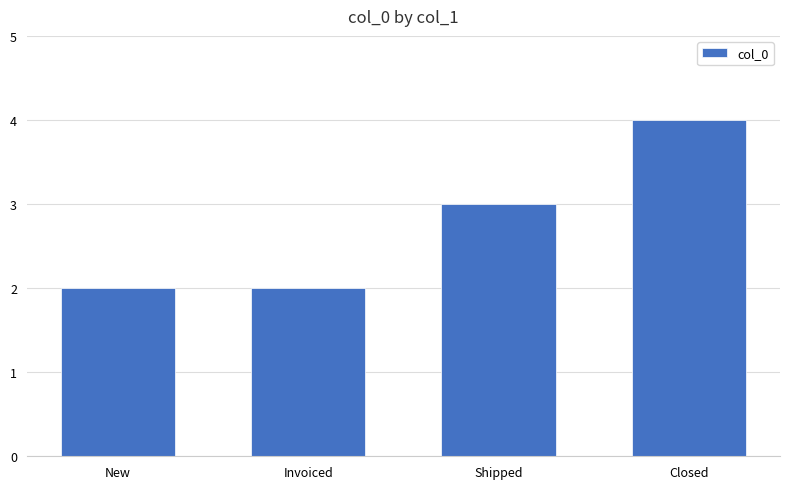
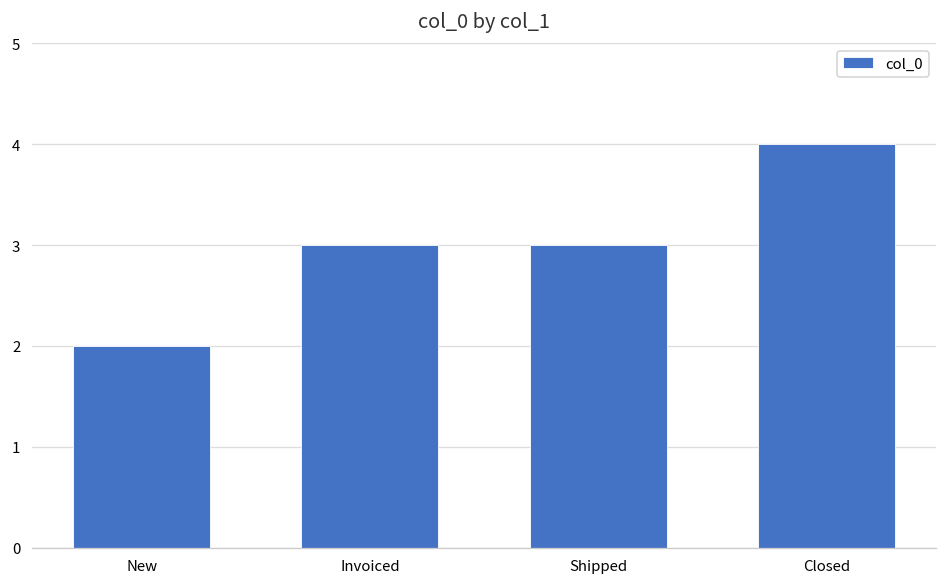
  {
    "New": 2,
-   "Invoiced": 2,
+   "Invoiced": 3,
    "Shipped": 3,
    "Closed": 4
  }
